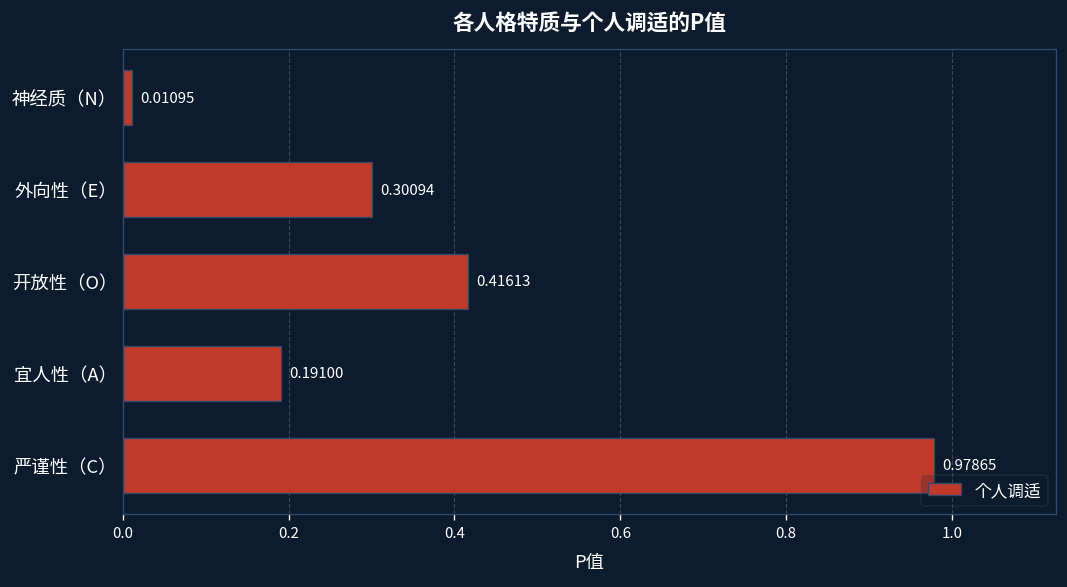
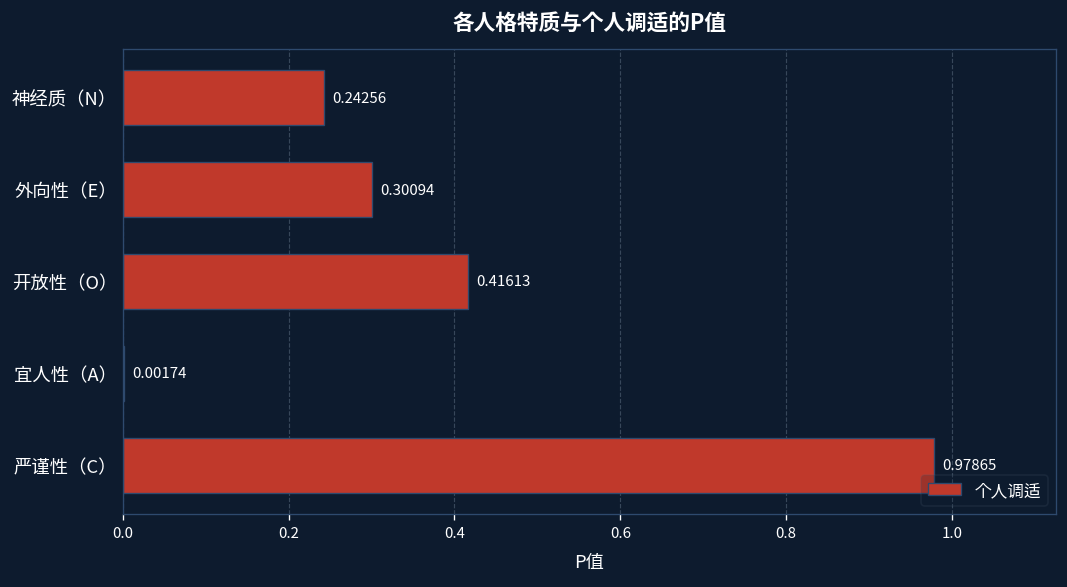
  {
-   "神经质（N）": 0.01095,
+   "神经质（N）": 0.24256,
    "外向性（E）": 0.30094,
    "开放性（O）": 0.41613,
-   "宜人性（A）": 0.19100,
+   "宜人性（A）": 0.00174,
    "严谨性（C）": 0.97865
  }
